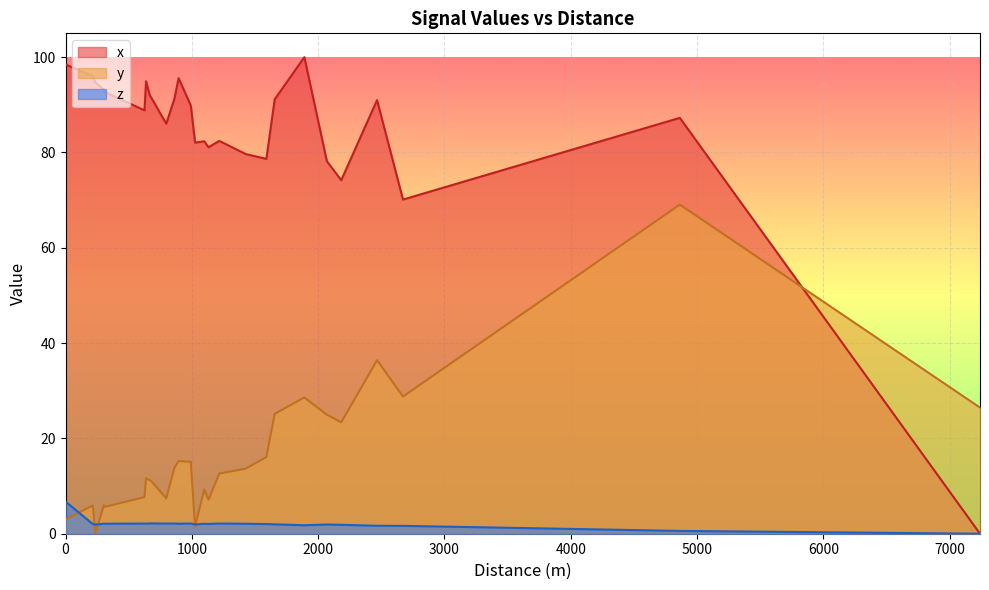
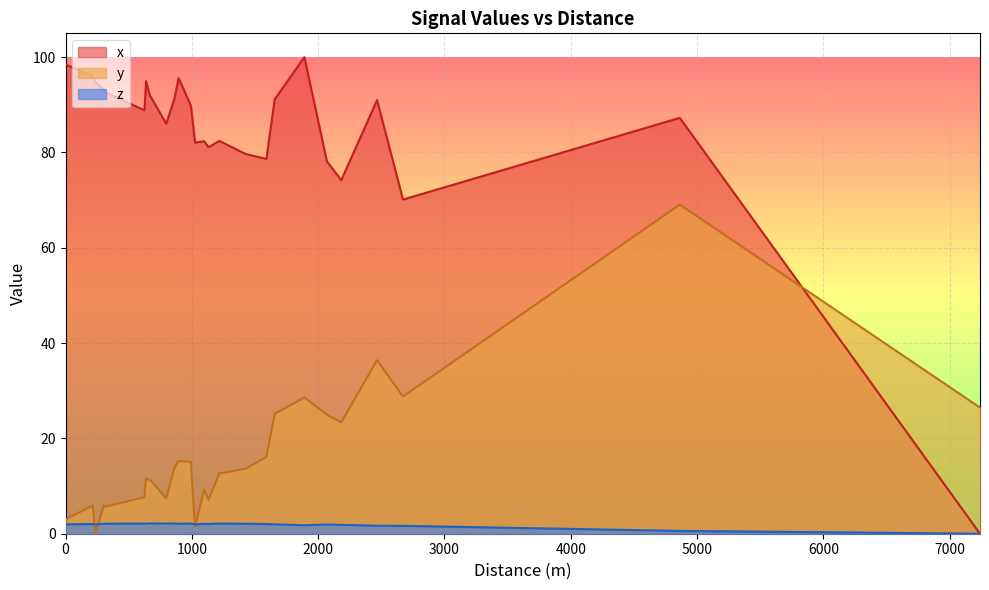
  {
    "x": {
      "0": 98
    },
    "y": {
      "0": 3
    },
    "z": {
-     "0": 7
+     "0": 2
    }
  }
